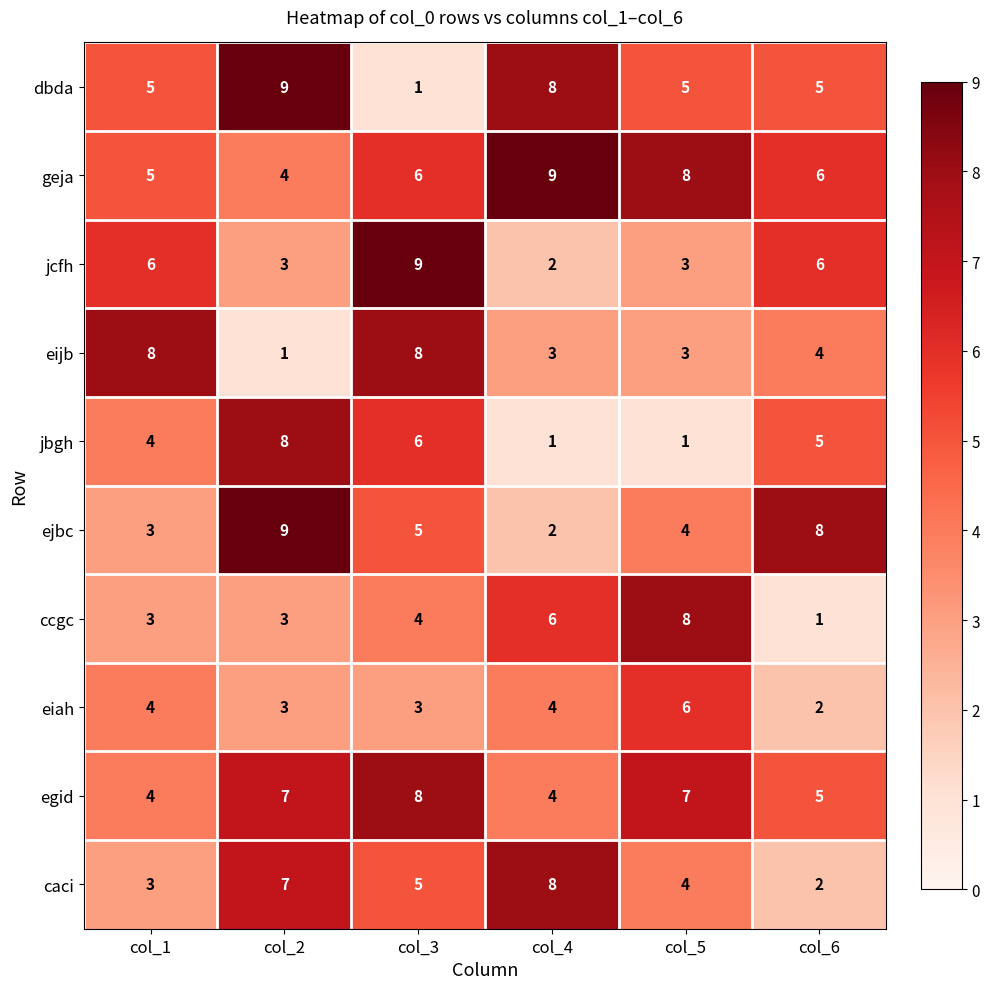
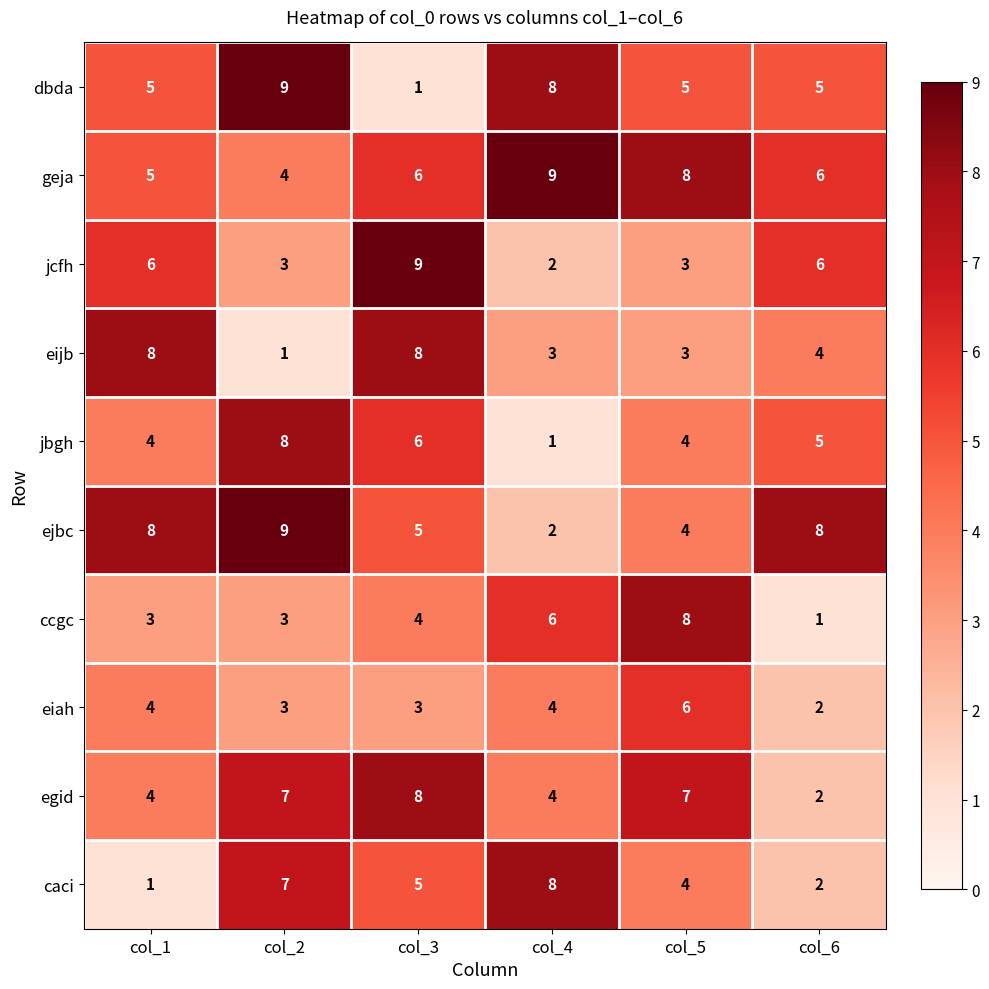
  {
    "dbda": {
      "col_1": 5,
      "col_2": 9,
      "col_3": 1,
      "col_4": 8,
      "col_5": 5,
      "col_6": 5
    },
    "geja": {
      "col_1": 5,
      "col_2": 4,
      "col_3": 6,
      "col_4": 9,
      "col_5": 8,
      "col_6": 6
    },
    "jcfh": {
      "col_1": 6,
      "col_2": 3,
      "col_3": 9,
      "col_4": 2,
      "col_5": 3,
      "col_6": 6
    },
    "eijb": {
      "col_1": 8,
      "col_2": 1,
      "col_3": 8,
      "col_4": 3,
      "col_5": 3,
      "col_6": 4
    },
    "jbgh": {
      "col_1": 4,
      "col_2": 8,
      "col_3": 6,
      "col_4": 1,
-     "col_5": 1,
+     "col_5": 4,
      "col_6": 5
    },
    "ejbc": {
-     "col_1": 3,
+     "col_1": 8,
      "col_2": 9,
      "col_3": 5,
      "col_4": 2,
      "col_5": 4,
      "col_6": 8
    },
    "ccgc": {
      "col_1": 3,
      "col_2": 3,
      "col_3": 4,
      "col_4": 6,
      "col_5": 8,
      "col_6": 1
    },
    "eiah": {
      "col_1": 4,
      "col_2": 3,
      "col_3": 3,
      "col_4": 4,
      "col_5": 6,
      "col_6": 2
    },
    "egid": {
      "col_1": 4,
      "col_2": 7,
      "col_3": 8,
      "col_4": 4,
      "col_5": 7,
-     "col_6": 5
+     "col_6": 2
    },
    "caci": {
-     "col_1": 3,
+     "col_1": 1,
      "col_2": 7,
      "col_3": 5,
      "col_4": 8,
      "col_5": 4,
      "col_6": 2
    }
  }
